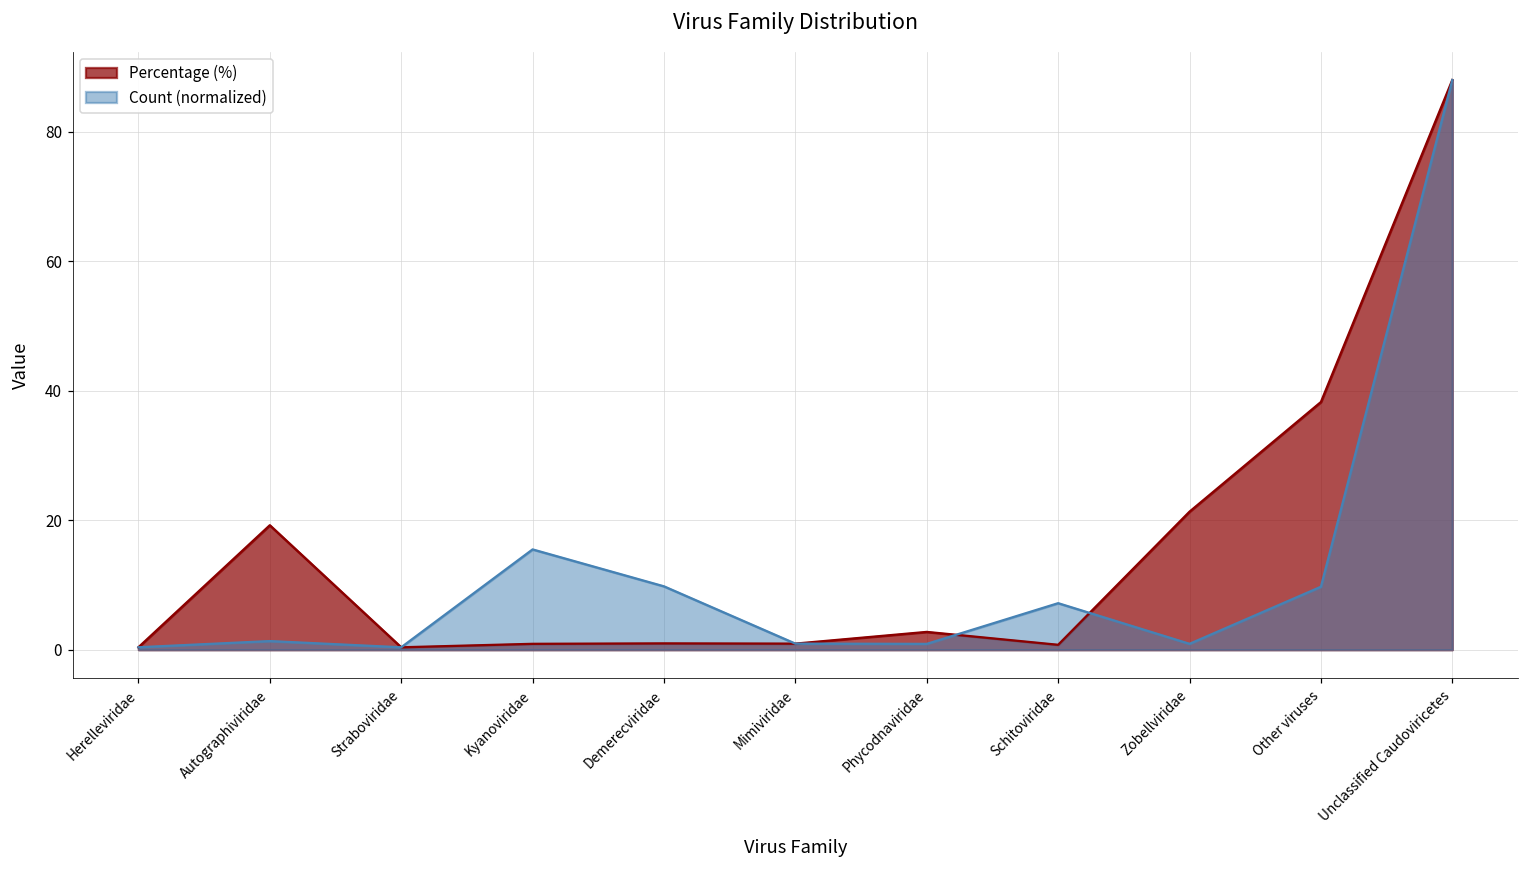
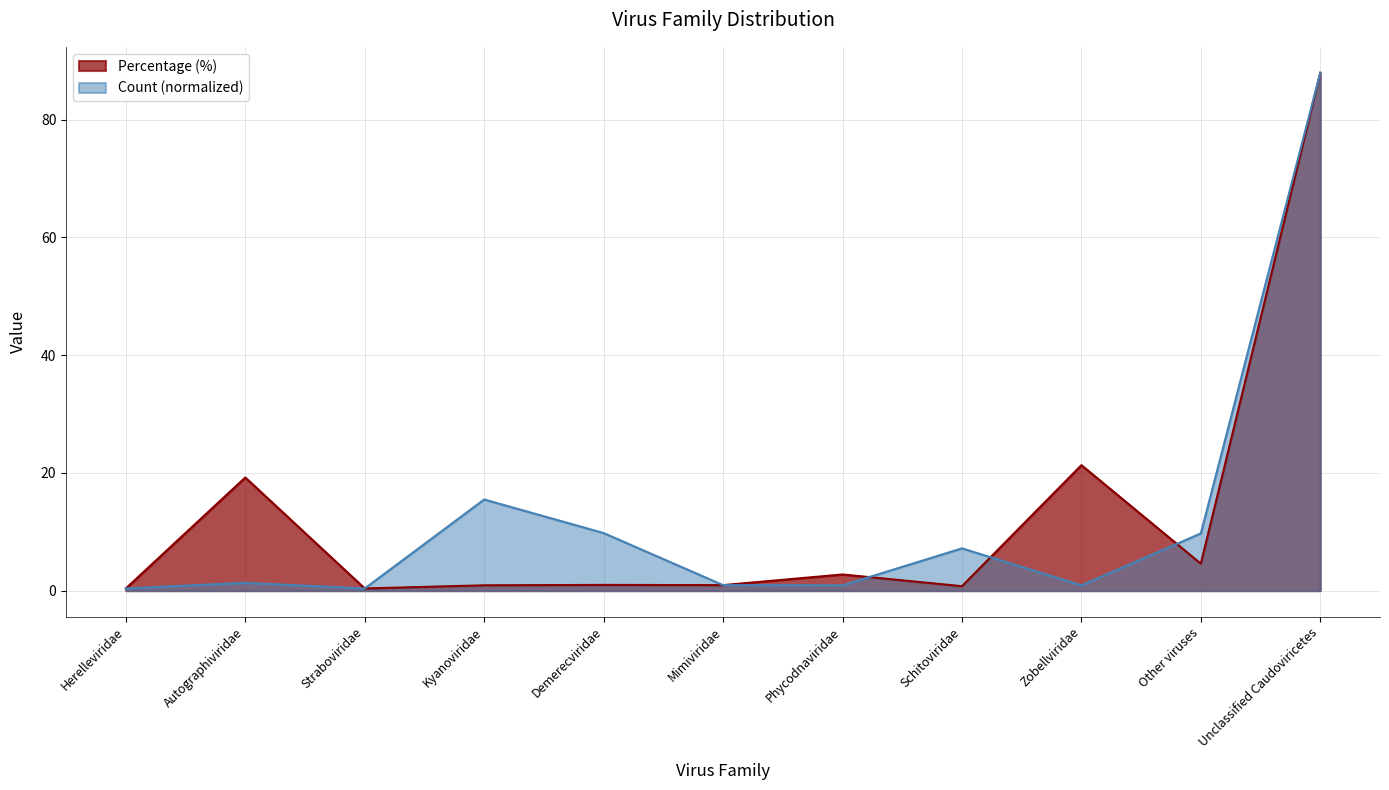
  {
    "Percentage (%)": {
      "Autographiviridae": 19,
      "Kyanoviridae": 1,
      "Demerecviridae": 1,
      "Phycodnaviridae": 3,
      "Schitoviridae": 1,
      "Zobellviridae": 21,
-     "Other viruses": 38
+     "Other viruses": 5
    },
    "Count (normalized)": {
      "Autographiviridae": 1,
      "Kyanoviridae": 15,
      "Demerecviridae": 10,
      "Phycodnaviridae": 1,
      "Schitoviridae": 7,
      "Zobellviridae": 1,
      "Other viruses": 10
    }
  }
